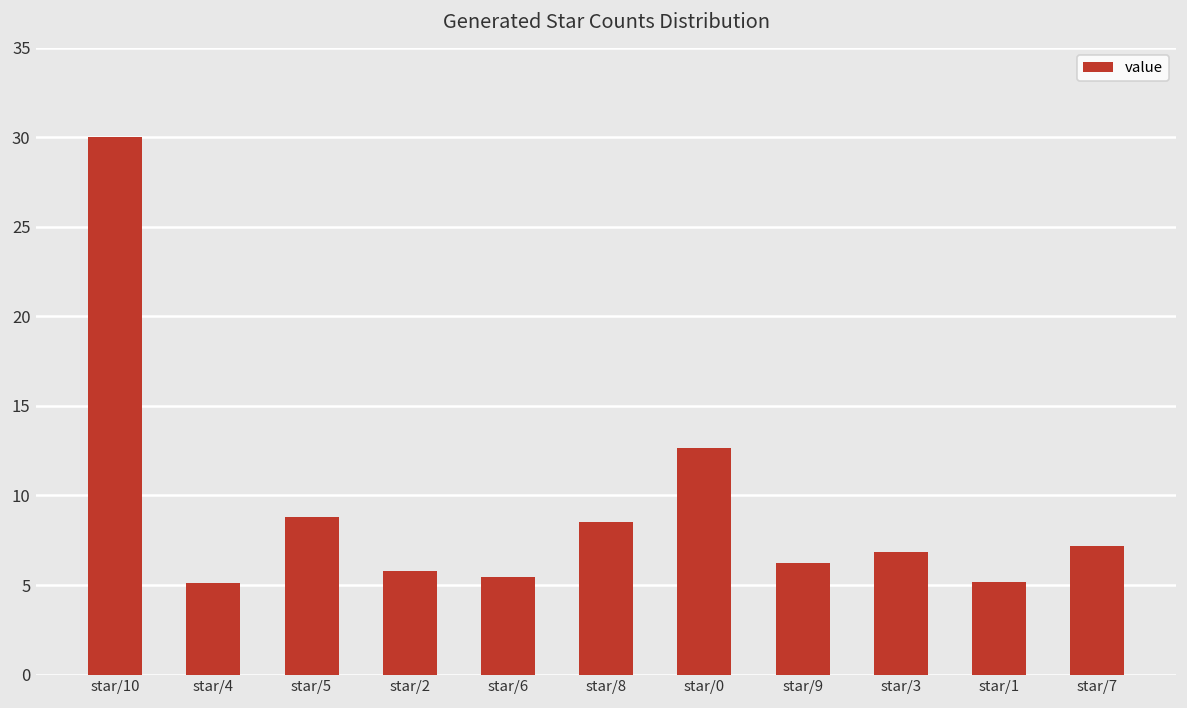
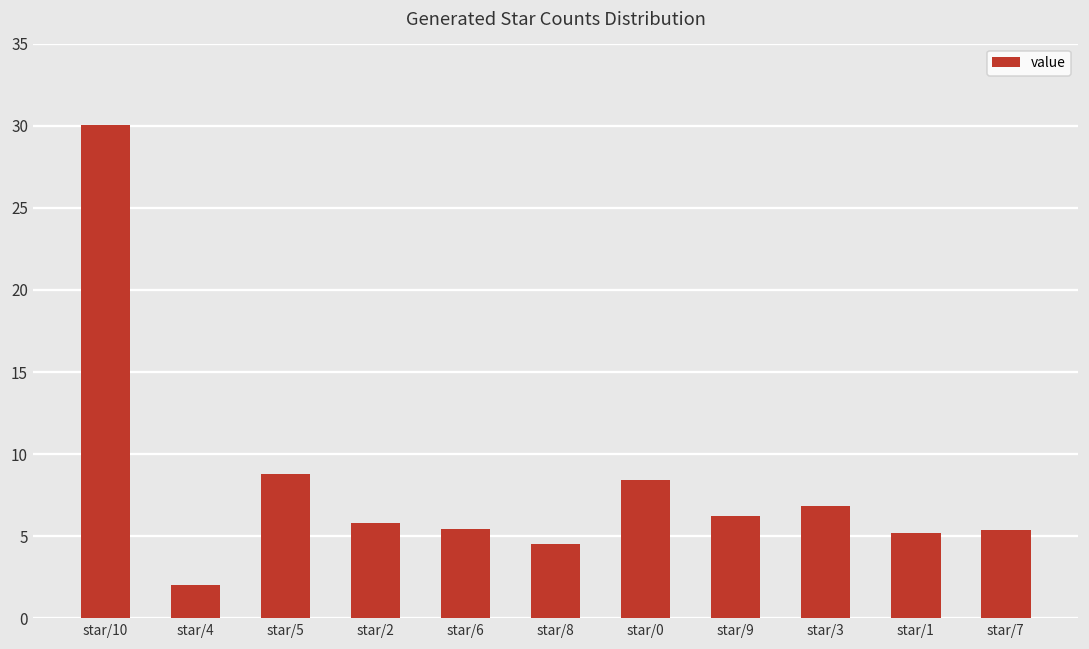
  {
    "star/10": 30.0,
-   "star/4": 5.1,
+   "star/4": 2.0,
    "star/5": 8.8,
    "star/2": 5.8,
    "star/6": 5.5,
-   "star/8": 8.5,
-   "star/0": 12.6,
+   "star/8": 4.5,
+   "star/0": 8.4,
    "star/9": 6.2,
    "star/3": 6.8,
    "star/1": 5.2,
-   "star/7": 7.2
+   "star/7": 5.4
  }
